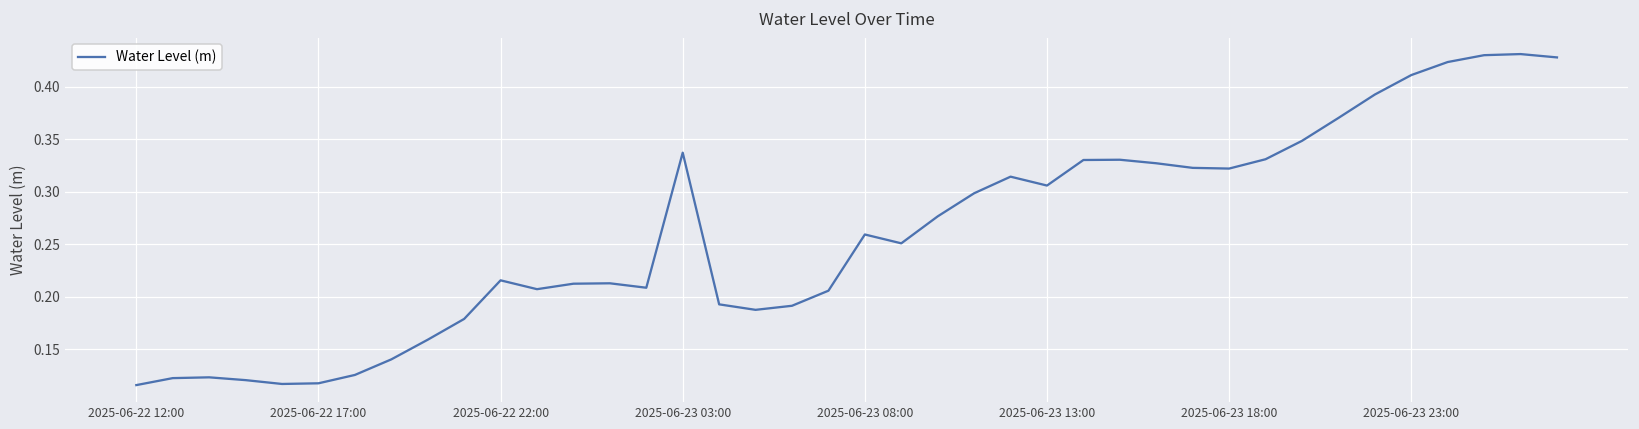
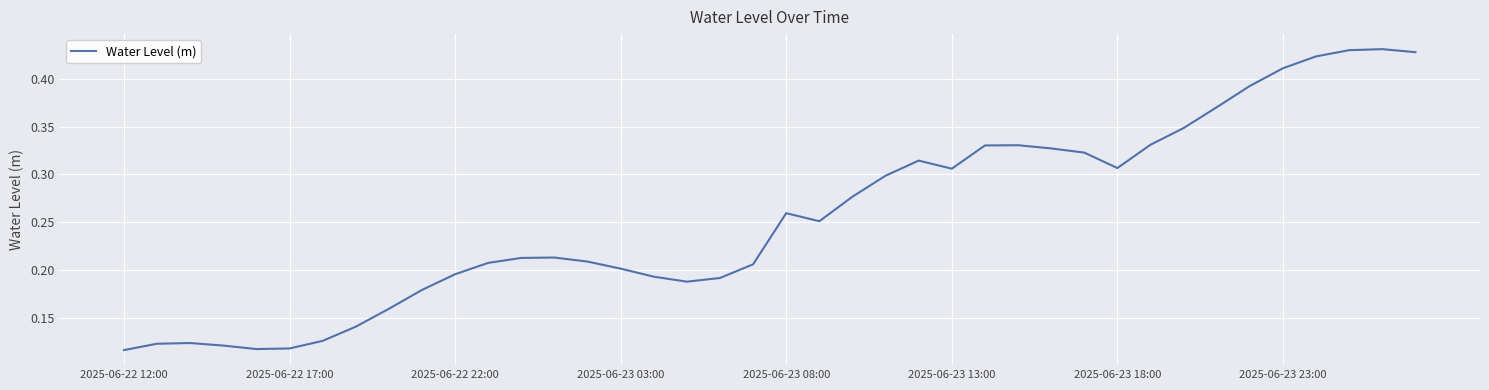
  {
    "2025-06-22 12:00": 0.12,
    "2025-06-22 17:00": 0.12,
-   "2025-06-22 22:00": 0.22,
-   "2025-06-23 03:00": 0.34,
+   "2025-06-22 22:00": 0.20,
+   "2025-06-23 03:00": 0.20,
    "2025-06-23 08:00": 0.26,
    "2025-06-23 13:00": 0.31,
-   "2025-06-23 18:00": 0.32,
+   "2025-06-23 18:00": 0.31,
    "2025-06-23 23:00": 0.41
  }
